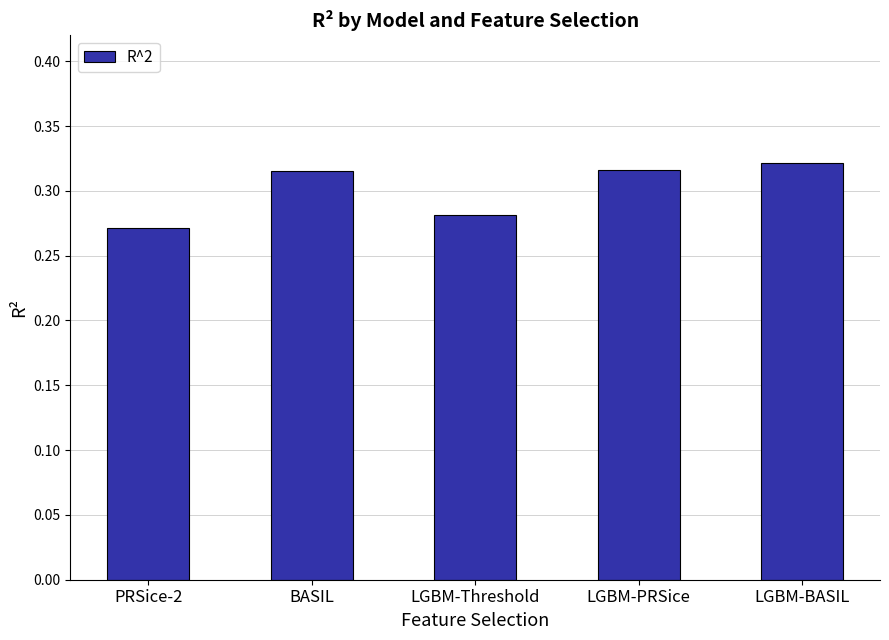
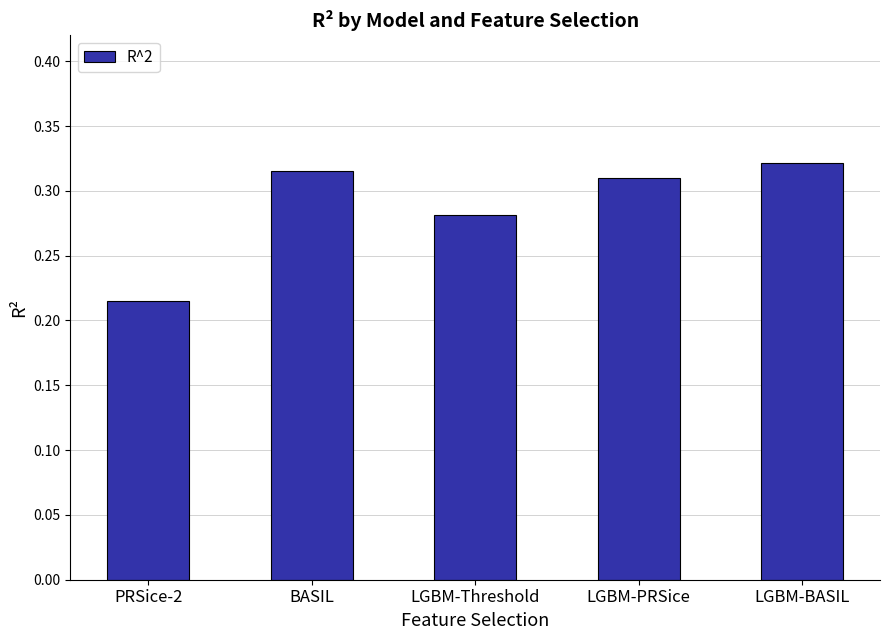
  {
-   "PRSice-2": 0.271,
+   "PRSice-2": 0.215,
    "BASIL": 0.316,
    "LGBM-Threshold": 0.282,
-   "LGBM-PRSice": 0.316,
+   "LGBM-PRSice": 0.310,
    "LGBM-BASIL": 0.321
  }
